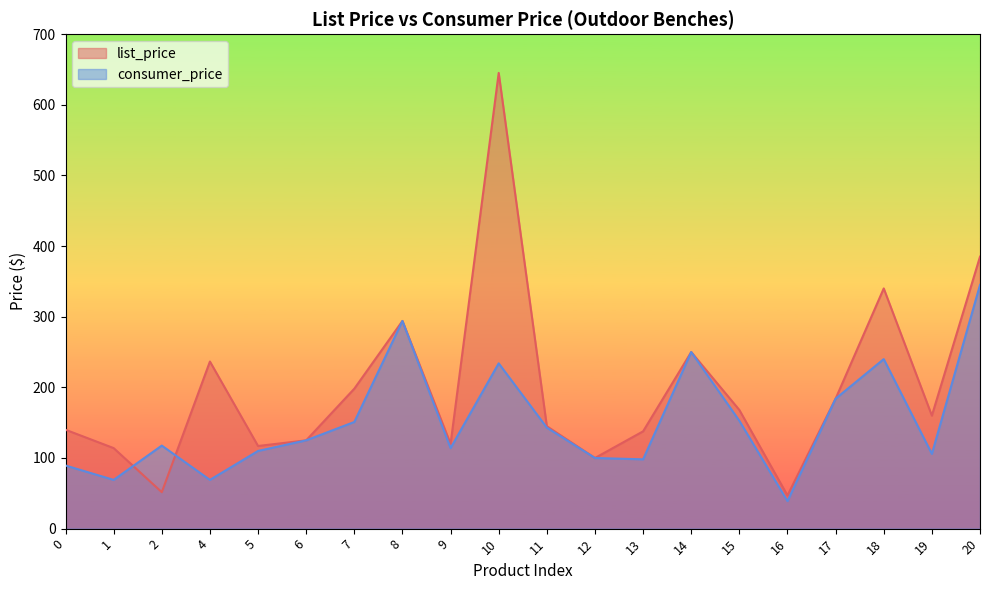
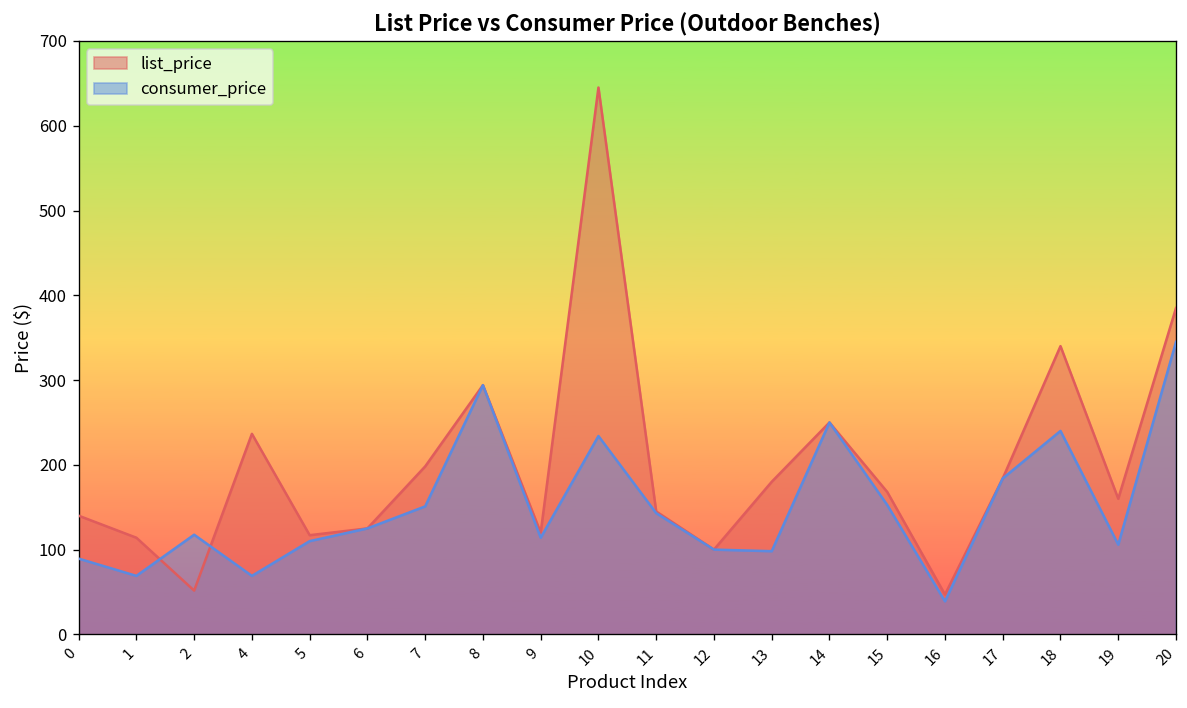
  {
    "list_price": {
      "0": 140,
      "1": 110,
      "2": 50,
      "4": 240,
      "5": 120,
      "7": 200,
      "9": 120,
      "10": 650,
-     "13": 140,
+     "13": 180,
      "15": 170,
      "16": 50,
      "18": 340,
      "19": 160,
      "20": 390
    },
    "consumer_price": {
      "0": 90,
      "1": 70,
      "2": 120,
      "4": 70,
      "5": 110,
      "7": 150,
      "9": 110,
      "10": 230,
      "13": 100,
      "15": 150,
      "16": 40,
      "18": 240,
      "19": 110,
      "20": 340
    }
  }
